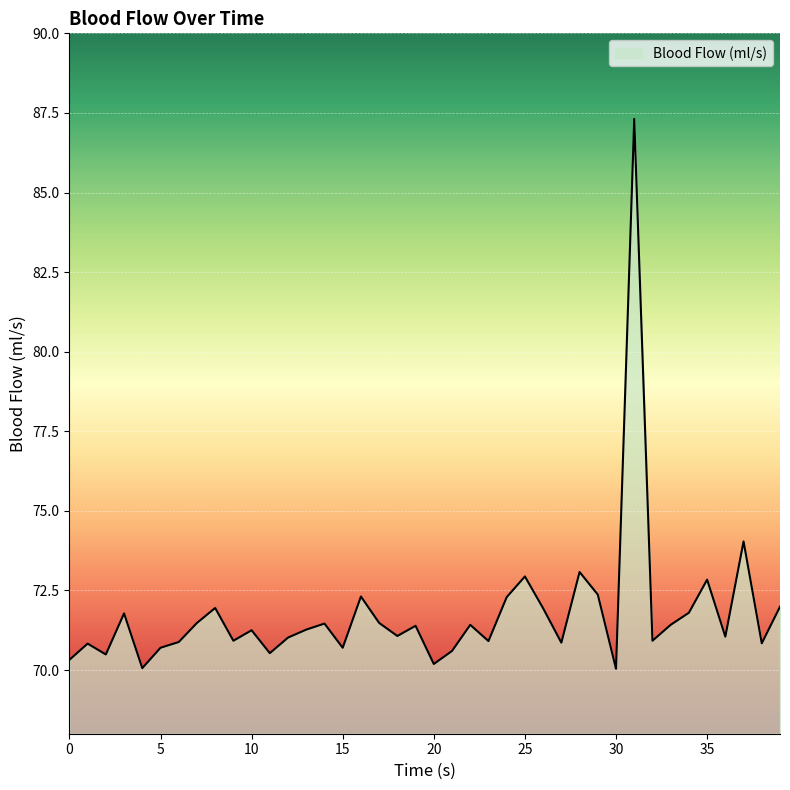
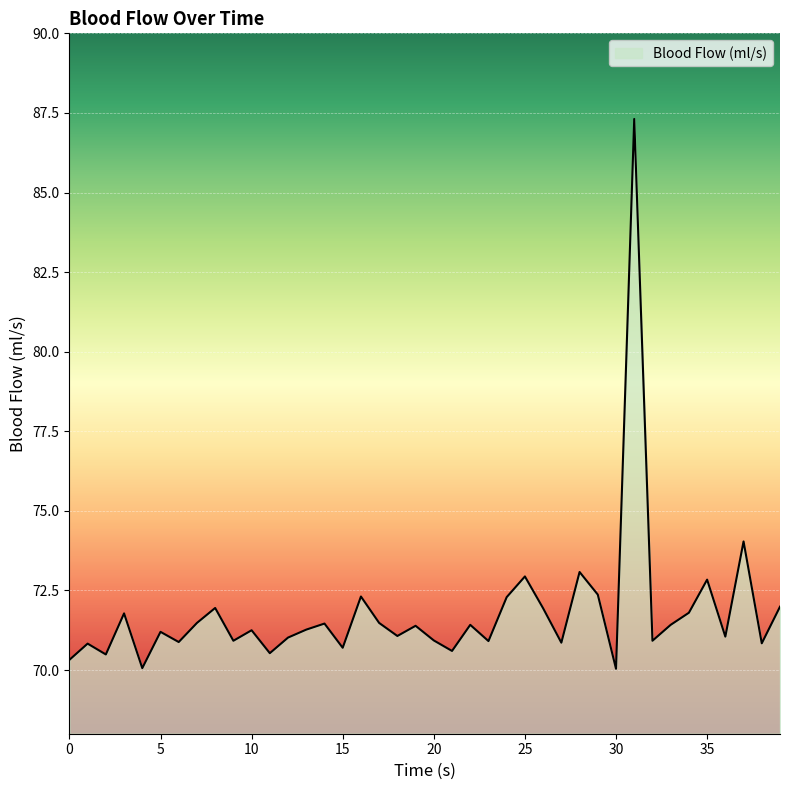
  {
    "0": 70.3,
-   "5": 70.7,
+   "5": 71.2,
    "10": 71.3,
    "15": 70.7,
-   "20": 70.2,
+   "20": 70.9,
    "25": 72.9,
    "30": 70.0,
    "35": 72.8
  }
